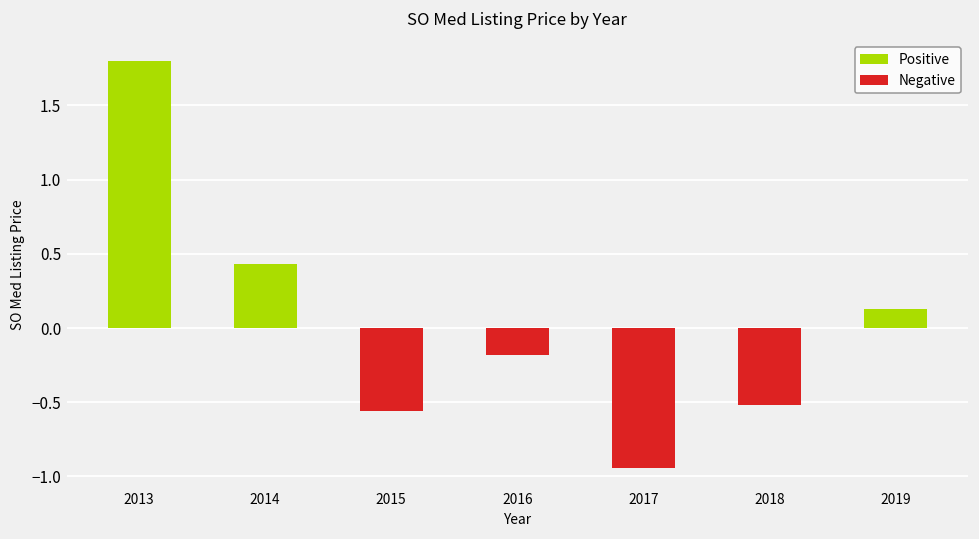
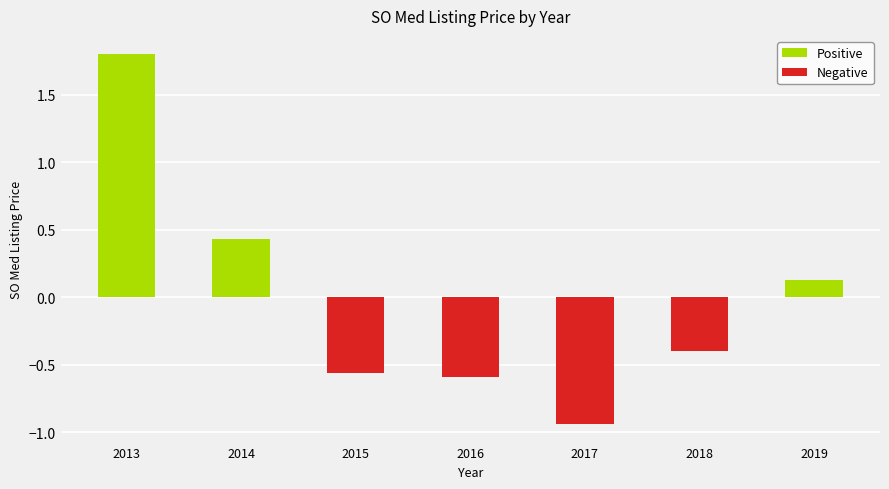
  {
    "2013": 1.80,
    "2014": 0.43,
    "2015": -0.56,
-   "2016": -0.18,
+   "2016": -0.59,
    "2017": -0.94,
-   "2018": -0.52,
+   "2018": -0.40,
    "2019": 0.13
  }
